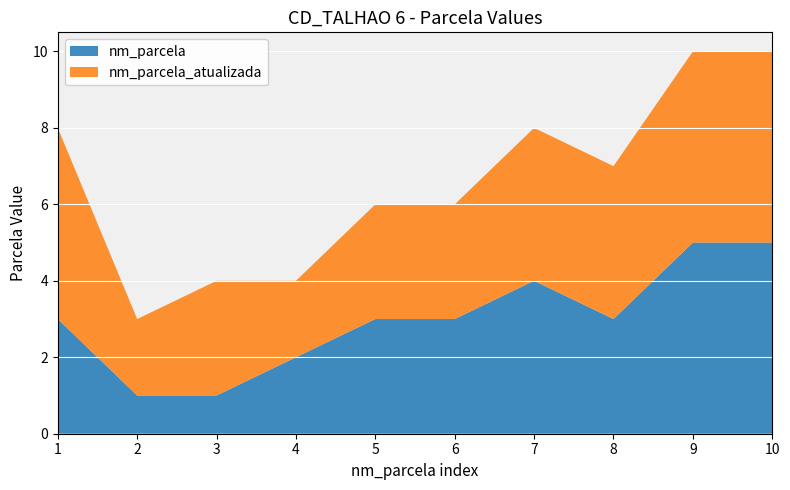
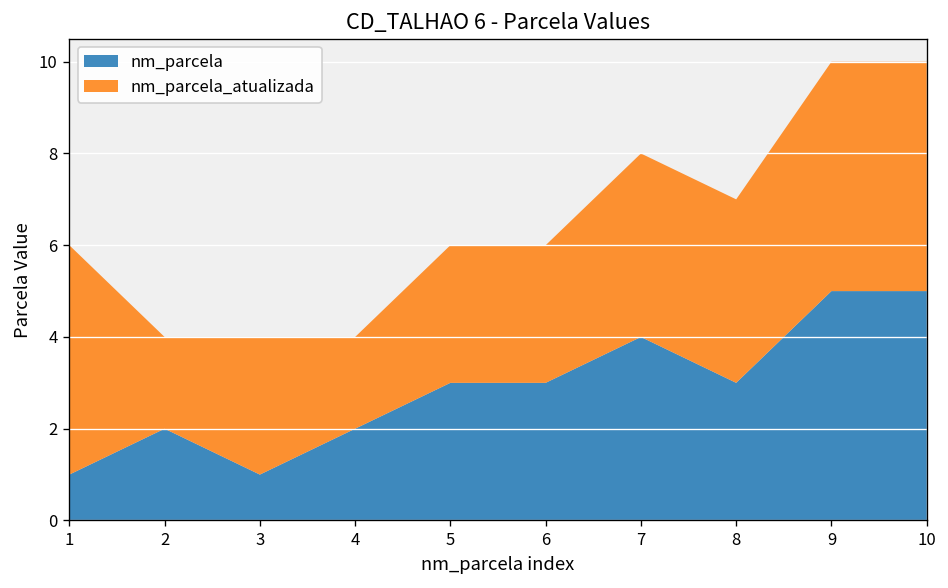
  {
    "nm_parcela": {
-     "1": 3,
-     "2": 1,
+     "1": 1,
+     "2": 2,
      "3": 1,
      "4": 2,
      "5": 3,
      "6": 3,
      "7": 4,
      "8": 3,
      "9": 5,
      "10": 5
    },
    "nm_parcela_atualizada": {
      "1": 5,
      "2": 2,
      "3": 3,
      "4": 2,
      "5": 3,
      "6": 3,
      "7": 4,
      "8": 4,
      "9": 5,
      "10": 5
    }
  }
